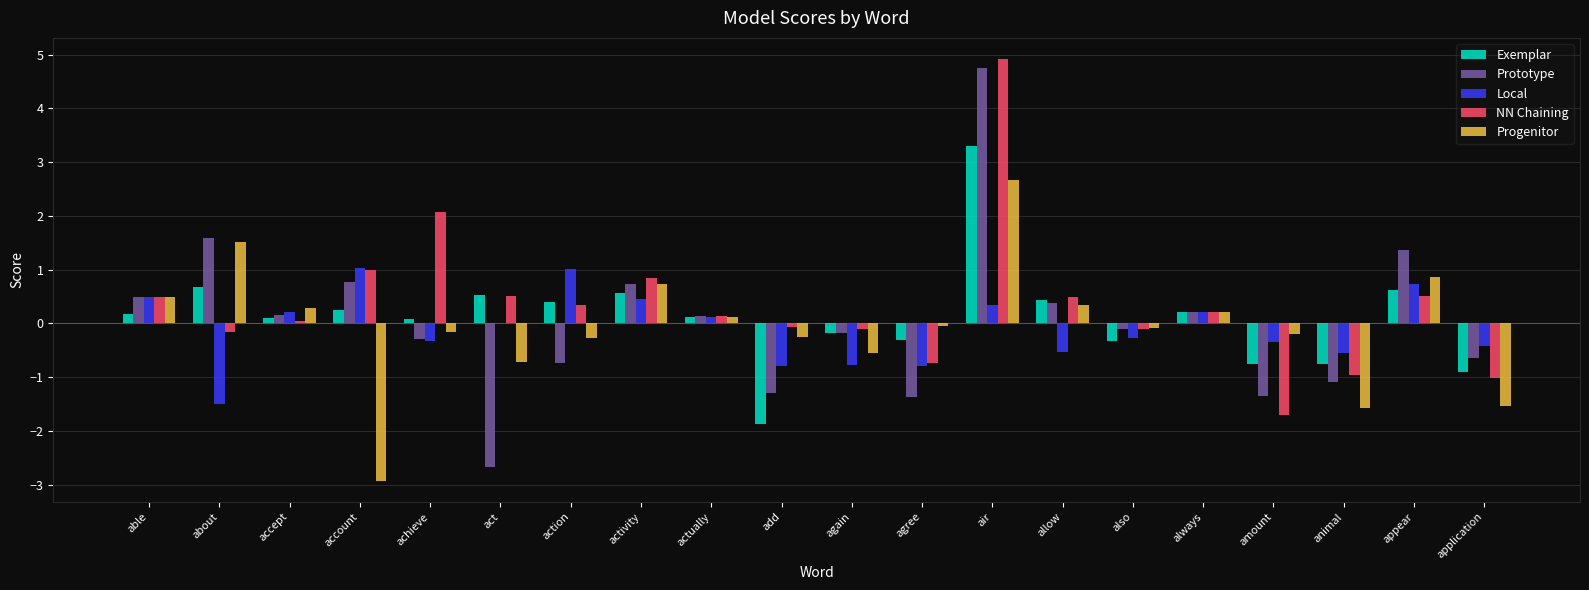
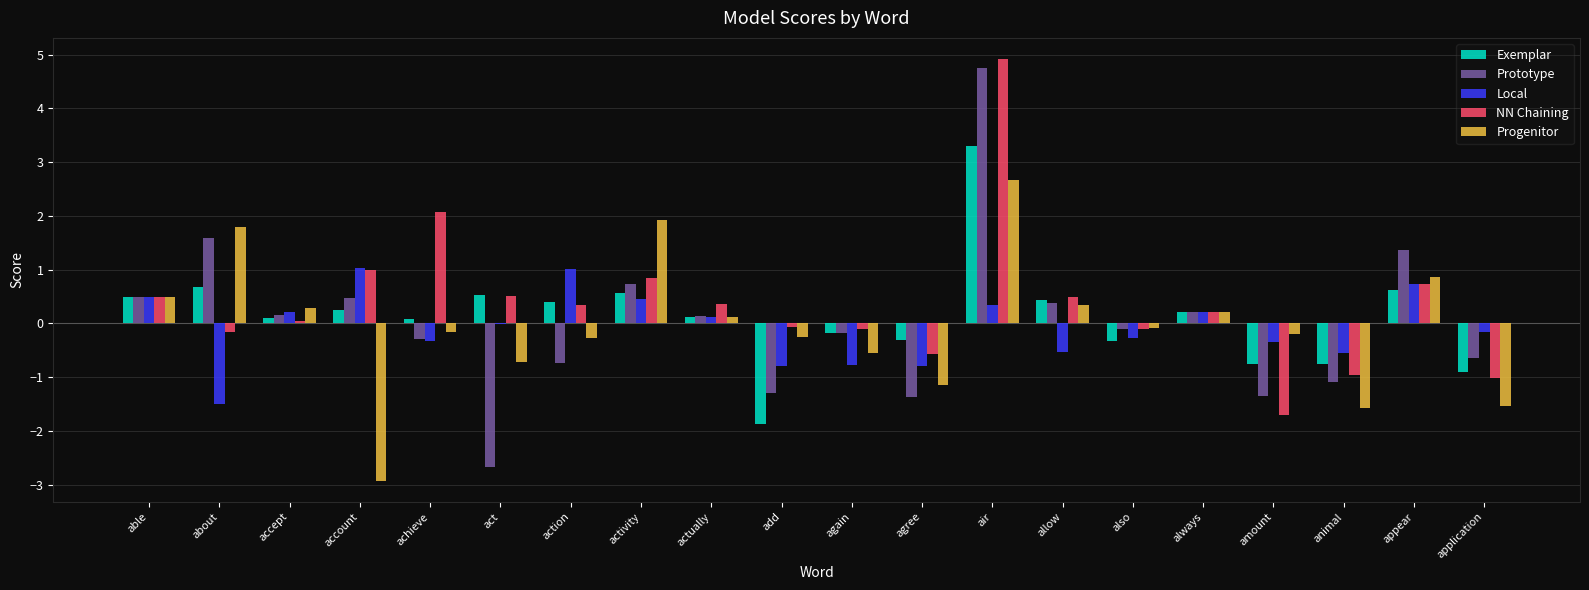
  {
    "Exemplar": {
-     "able": 0.2,
+     "able": 0.5,
      "about": 0.7,
      "accept": 0.1,
      "account": 0.2,
      "achieve": 0.1,
      "act": 0.5,
      "action": 0.4,
      "activity": 0.6,
      "actually": 0.1,
      "add": -1.9,
      "again": -0.2,
      "agree": -0.3,
      "air": 3.3,
      "allow": 0.4,
      "also": -0.3,
      "always": 0.2,
      "amount": -0.8,
      "animal": -0.8,
      "appear": 0.6,
      "application": -0.9
    },
    "Prototype": {
      "able": 0.5,
      "about": 1.6,
      "accept": 0.2,
-     "account": 0.8,
+     "account": 0.5,
      "achieve": -0.3,
      "act": -2.7,
      "action": -0.7,
      "activity": 0.7,
      "actually": 0.1,
      "add": -1.3,
      "again": -0.2,
      "agree": -1.4,
      "air": 4.7,
      "allow": 0.4,
      "also": -0.1,
      "always": 0.2,
      "amount": -1.4,
      "animal": -1.1,
      "appear": 1.4,
      "application": -0.6
    },
    "Local": {
      "able": 0.5,
      "about": -1.5,
      "accept": 0.2,
      "account": 1.0,
      "achieve": -0.3,
      "action": 1.0,
      "activity": 0.4,
      "actually": 0.1,
      "add": -0.8,
      "again": -0.8,
      "agree": -0.8,
      "air": 0.3,
      "allow": -0.5,
      "also": -0.3,
      "always": 0.2,
      "amount": -0.4,
      "animal": -0.6,
      "appear": 0.7,
-     "application": -0.4
+     "application": -0.2
    },
    "NN Chaining": {
      "able": 0.5,
      "about": -0.2,
      "accept": 0.1,
      "account": 1.0,
      "achieve": 2.1,
      "act": 0.5,
      "action": 0.3,
      "activity": 0.8,
-     "actually": 0.1,
+     "actually": 0.4,
      "add": -0.1,
      "again": -0.1,
-     "agree": -0.7,
+     "agree": -0.6,
      "air": 4.9,
      "allow": 0.5,
      "also": -0.1,
      "always": 0.2,
      "amount": -1.7,
      "animal": -1.0,
-     "appear": 0.5,
+     "appear": 0.7,
      "application": -1.0
    },
    "Progenitor": {
      "able": 0.5,
-     "about": 1.5,
+     "about": 1.8,
      "accept": 0.3,
      "account": -2.9,
      "achieve": -0.2,
      "act": -0.7,
      "action": -0.3,
-     "activity": 0.7,
+     "activity": 1.9,
      "actually": 0.1,
      "add": -0.3,
      "again": -0.5,
-     "agree": 0.0,
+     "agree": -1.1,
      "air": 2.7,
      "allow": 0.3,
      "also": -0.1,
      "always": 0.2,
      "amount": -0.2,
      "animal": -1.6,
      "appear": 0.9,
      "application": -1.5
    }
  }
